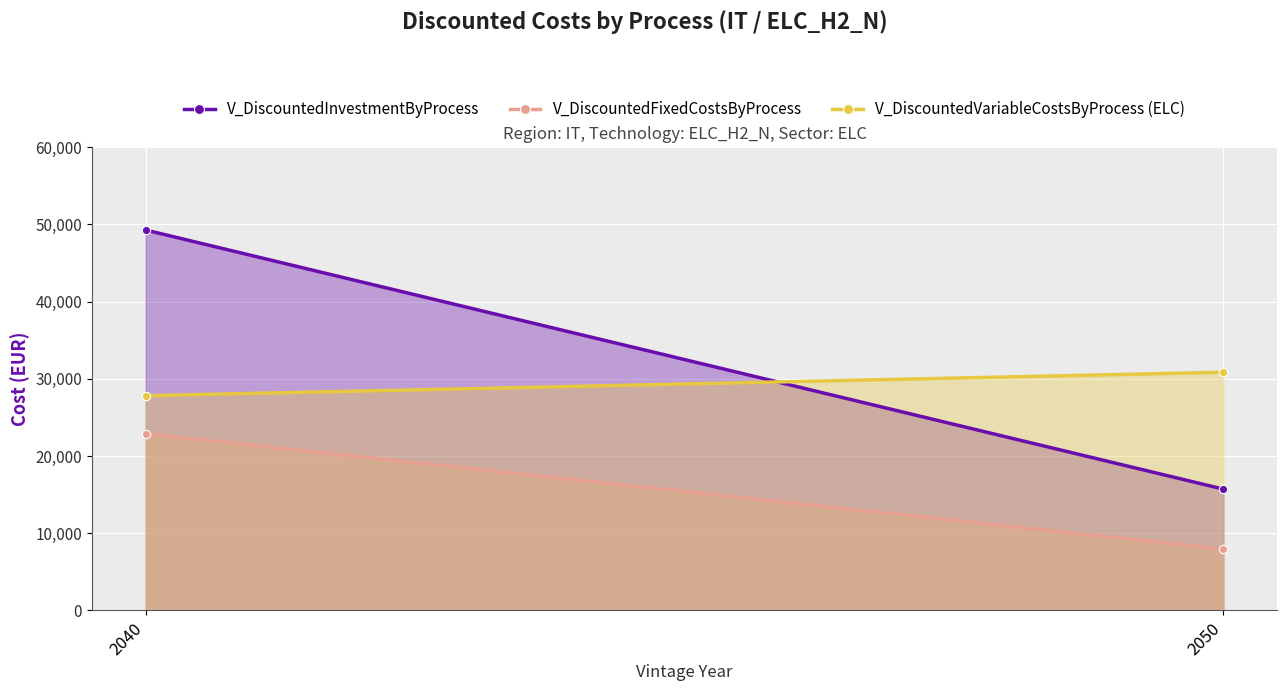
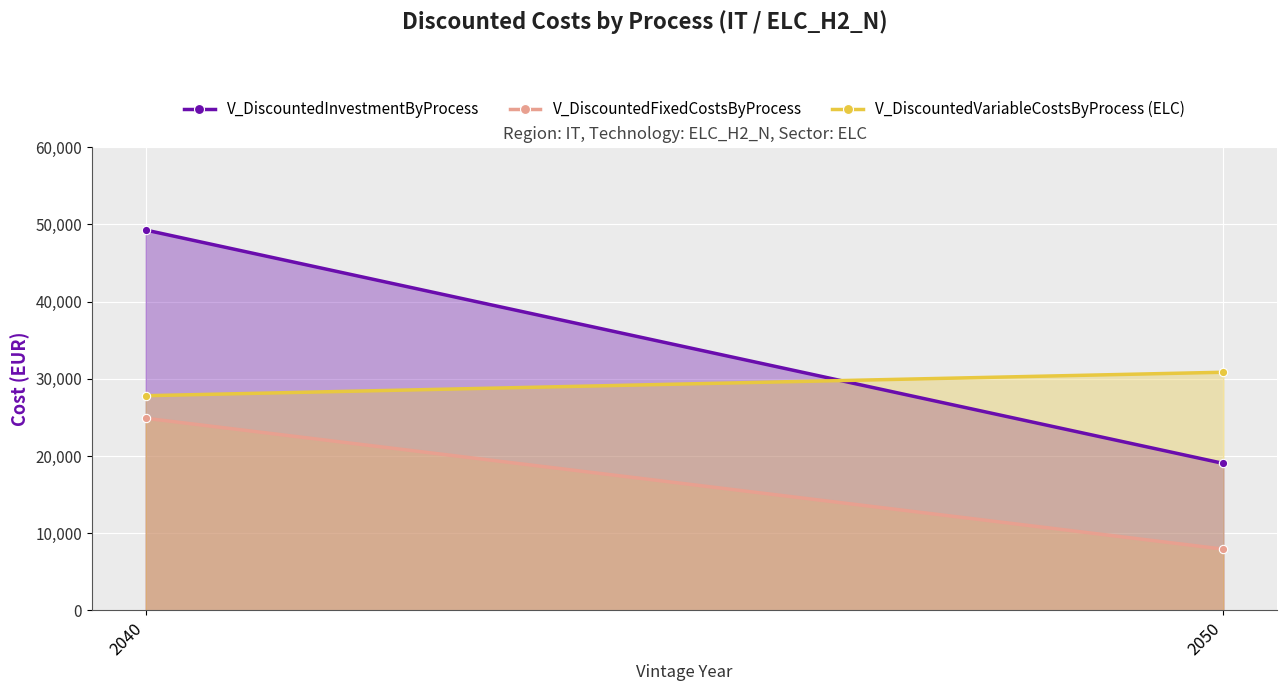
  {
    "V_DiscountedInvestmentByProcess": {
      "2040": "49,000",
-     "2050": "16,000"
+     "2050": "19,000"
    },
    "V_DiscountedFixedCostsByProcess": {
-     "2040": "23,000",
+     "2040": "25,000",
      "2050": "8,000"
    },
    "V_DiscountedVariableCostsByProcess (ELC)": {
      "2040": "28,000",
      "2050": "31,000"
    }
  }
